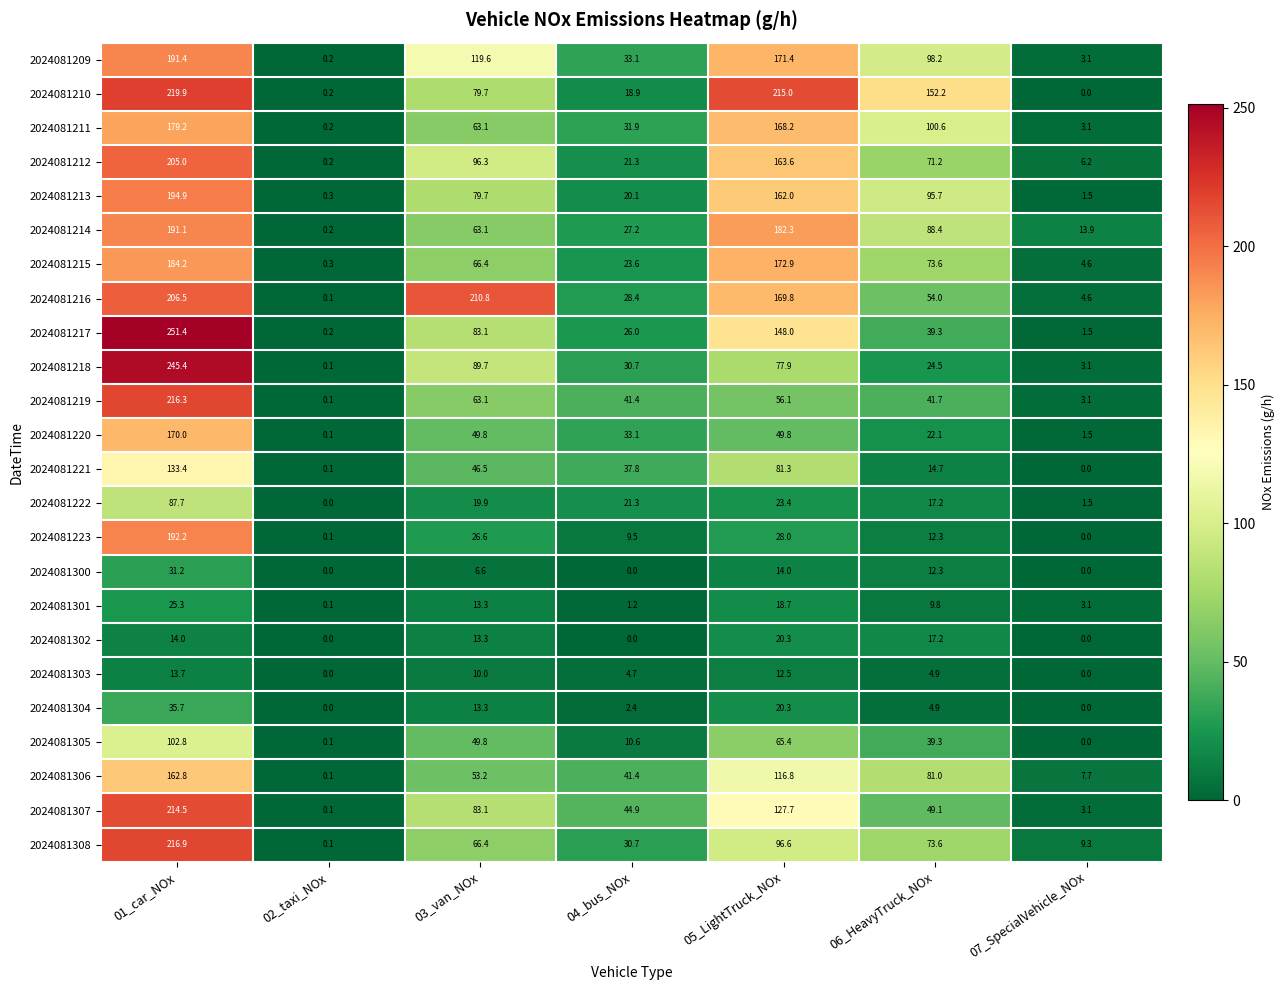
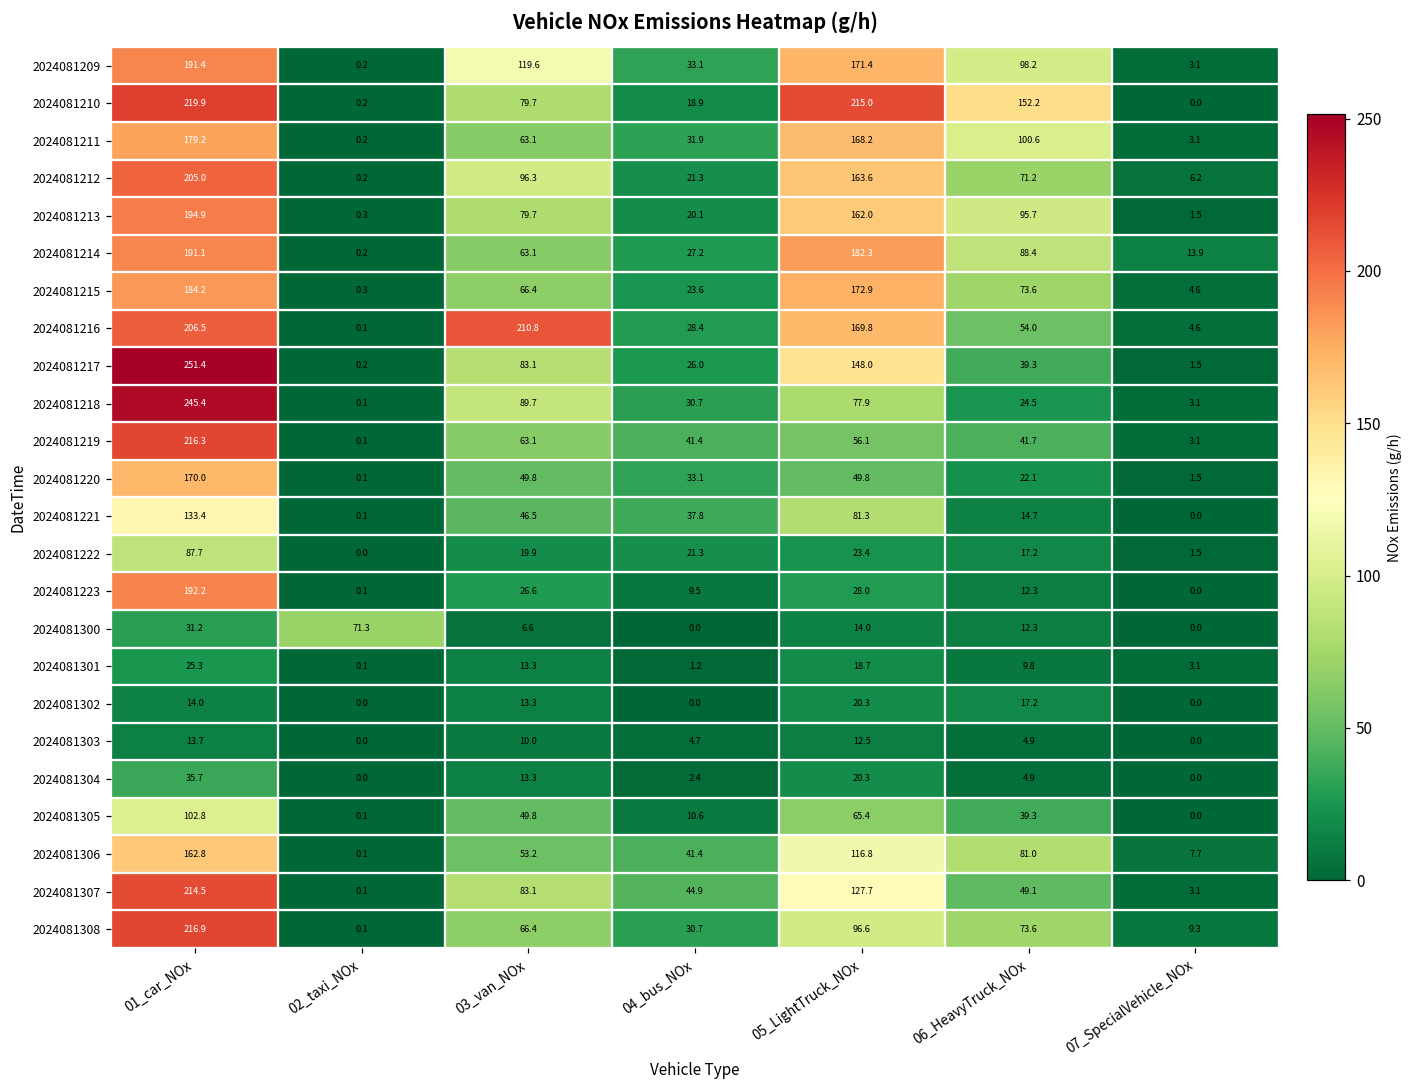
  {
    "2024081209": {
      "01_car_NOx": 191.4,
      "02_taxi_NOx": 0.2,
      "03_van_NOx": 119.6,
      "04_bus_NOx": 33.1,
      "05_LightTruck_NOx": 171.4,
      "06_HeavyTruck_NOx": 98.2,
      "07_SpecialVehicle_NOx": 3.1
    },
    "2024081210": {
      "01_car_NOx": 219.9,
      "02_taxi_NOx": 0.2,
      "03_van_NOx": 79.7,
      "04_bus_NOx": 18.9,
      "05_LightTruck_NOx": 215.0,
      "06_HeavyTruck_NOx": 152.2,
      "07_SpecialVehicle_NOx": 0.0
    },
    "2024081211": {
      "01_car_NOx": 179.2,
      "02_taxi_NOx": 0.2,
      "03_van_NOx": 63.1,
      "04_bus_NOx": 31.9,
      "05_LightTruck_NOx": 168.2,
      "06_HeavyTruck_NOx": 100.6,
      "07_SpecialVehicle_NOx": 3.1
    },
    "2024081212": {
      "01_car_NOx": 205.0,
      "02_taxi_NOx": 0.2,
      "03_van_NOx": 96.3,
      "04_bus_NOx": 21.3,
      "05_LightTruck_NOx": 163.6,
      "06_HeavyTruck_NOx": 71.2,
      "07_SpecialVehicle_NOx": 6.2
    },
    "2024081213": {
      "01_car_NOx": 194.9,
      "02_taxi_NOx": 0.3,
      "03_van_NOx": 79.7,
      "04_bus_NOx": 20.1,
      "05_LightTruck_NOx": 162.0,
      "06_HeavyTruck_NOx": 95.7,
      "07_SpecialVehicle_NOx": 1.5
    },
    "2024081214": {
      "01_car_NOx": 191.1,
      "02_taxi_NOx": 0.2,
      "03_van_NOx": 63.1,
      "04_bus_NOx": 27.2,
      "05_LightTruck_NOx": 182.3,
      "06_HeavyTruck_NOx": 88.4,
      "07_SpecialVehicle_NOx": 13.9
    },
    "2024081215": {
      "01_car_NOx": 184.2,
      "02_taxi_NOx": 0.3,
      "03_van_NOx": 66.4,
      "04_bus_NOx": 23.6,
      "05_LightTruck_NOx": 172.9,
      "06_HeavyTruck_NOx": 73.6,
      "07_SpecialVehicle_NOx": 4.6
    },
    "2024081216": {
      "01_car_NOx": 206.5,
      "02_taxi_NOx": 0.1,
      "03_van_NOx": 210.8,
      "04_bus_NOx": 28.4,
      "05_LightTruck_NOx": 169.8,
      "06_HeavyTruck_NOx": 54.0,
      "07_SpecialVehicle_NOx": 4.6
    },
    "2024081217": {
      "01_car_NOx": 251.4,
      "02_taxi_NOx": 0.2,
      "03_van_NOx": 83.1,
      "04_bus_NOx": 26.0,
      "05_LightTruck_NOx": 148.0,
      "06_HeavyTruck_NOx": 39.3,
      "07_SpecialVehicle_NOx": 1.5
    },
    "2024081218": {
      "01_car_NOx": 245.4,
      "02_taxi_NOx": 0.1,
      "03_van_NOx": 89.7,
      "04_bus_NOx": 30.7,
      "05_LightTruck_NOx": 77.9,
      "06_HeavyTruck_NOx": 24.5,
      "07_SpecialVehicle_NOx": 3.1
    },
    "2024081219": {
      "01_car_NOx": 216.3,
      "02_taxi_NOx": 0.1,
      "03_van_NOx": 63.1,
      "04_bus_NOx": 41.4,
      "05_LightTruck_NOx": 56.1,
      "06_HeavyTruck_NOx": 41.7,
      "07_SpecialVehicle_NOx": 3.1
    },
    "2024081220": {
      "01_car_NOx": 170.0,
      "02_taxi_NOx": 0.1,
      "03_van_NOx": 49.8,
      "04_bus_NOx": 33.1,
      "05_LightTruck_NOx": 49.8,
      "06_HeavyTruck_NOx": 22.1,
      "07_SpecialVehicle_NOx": 1.5
    },
    "2024081221": {
      "01_car_NOx": 133.4,
      "02_taxi_NOx": 0.1,
      "03_van_NOx": 46.5,
      "04_bus_NOx": 37.8,
      "05_LightTruck_NOx": 81.3,
      "06_HeavyTruck_NOx": 14.7,
      "07_SpecialVehicle_NOx": 0.0
    },
    "2024081222": {
      "01_car_NOx": 87.7,
      "02_taxi_NOx": 0.0,
      "03_van_NOx": 19.9,
      "04_bus_NOx": 21.3,
      "05_LightTruck_NOx": 23.4,
      "06_HeavyTruck_NOx": 17.2,
      "07_SpecialVehicle_NOx": 1.5
    },
    "2024081223": {
      "01_car_NOx": 192.2,
      "02_taxi_NOx": 0.1,
      "03_van_NOx": 26.6,
      "04_bus_NOx": 9.5,
      "05_LightTruck_NOx": 28.0,
      "06_HeavyTruck_NOx": 12.3,
      "07_SpecialVehicle_NOx": 0.0
    },
    "2024081300": {
      "01_car_NOx": 31.2,
-     "02_taxi_NOx": 0.0,
+     "02_taxi_NOx": 71.3,
      "03_van_NOx": 6.6,
      "04_bus_NOx": 0.0,
      "05_LightTruck_NOx": 14.0,
      "06_HeavyTruck_NOx": 12.3,
      "07_SpecialVehicle_NOx": 0.0
    },
    "2024081301": {
      "01_car_NOx": 25.3,
      "02_taxi_NOx": 0.1,
      "03_van_NOx": 13.3,
      "04_bus_NOx": 1.2,
      "05_LightTruck_NOx": 18.7,
      "06_HeavyTruck_NOx": 9.8,
      "07_SpecialVehicle_NOx": 3.1
    },
    "2024081302": {
      "01_car_NOx": 14.0,
      "02_taxi_NOx": 0.0,
      "03_van_NOx": 13.3,
      "04_bus_NOx": 0.0,
      "05_LightTruck_NOx": 20.3,
      "06_HeavyTruck_NOx": 17.2,
      "07_SpecialVehicle_NOx": 0.0
    },
    "2024081303": {
      "01_car_NOx": 13.7,
      "02_taxi_NOx": 0.0,
      "03_van_NOx": 10.0,
      "04_bus_NOx": 4.7,
      "05_LightTruck_NOx": 12.5,
      "06_HeavyTruck_NOx": 4.9,
      "07_SpecialVehicle_NOx": 0.0
    },
    "2024081304": {
      "01_car_NOx": 35.7,
      "02_taxi_NOx": 0.0,
      "03_van_NOx": 13.3,
      "04_bus_NOx": 2.4,
      "05_LightTruck_NOx": 20.3,
      "06_HeavyTruck_NOx": 4.9,
      "07_SpecialVehicle_NOx": 0.0
    },
    "2024081305": {
      "01_car_NOx": 102.8,
      "02_taxi_NOx": 0.1,
      "03_van_NOx": 49.8,
      "04_bus_NOx": 10.6,
      "05_LightTruck_NOx": 65.4,
      "06_HeavyTruck_NOx": 39.3,
      "07_SpecialVehicle_NOx": 0.0
    },
    "2024081306": {
      "01_car_NOx": 162.8,
      "02_taxi_NOx": 0.1,
      "03_van_NOx": 53.2,
      "04_bus_NOx": 41.4,
      "05_LightTruck_NOx": 116.8,
      "06_HeavyTruck_NOx": 81.0,
      "07_SpecialVehicle_NOx": 7.7
    },
    "2024081307": {
      "01_car_NOx": 214.5,
      "02_taxi_NOx": 0.1,
      "03_van_NOx": 83.1,
      "04_bus_NOx": 44.9,
      "05_LightTruck_NOx": 127.7,
      "06_HeavyTruck_NOx": 49.1,
      "07_SpecialVehicle_NOx": 3.1
    },
    "2024081308": {
      "01_car_NOx": 216.9,
      "02_taxi_NOx": 0.1,
      "03_van_NOx": 66.4,
      "04_bus_NOx": 30.7,
      "05_LightTruck_NOx": 96.6,
      "06_HeavyTruck_NOx": 73.6,
      "07_SpecialVehicle_NOx": 9.3
    }
  }
